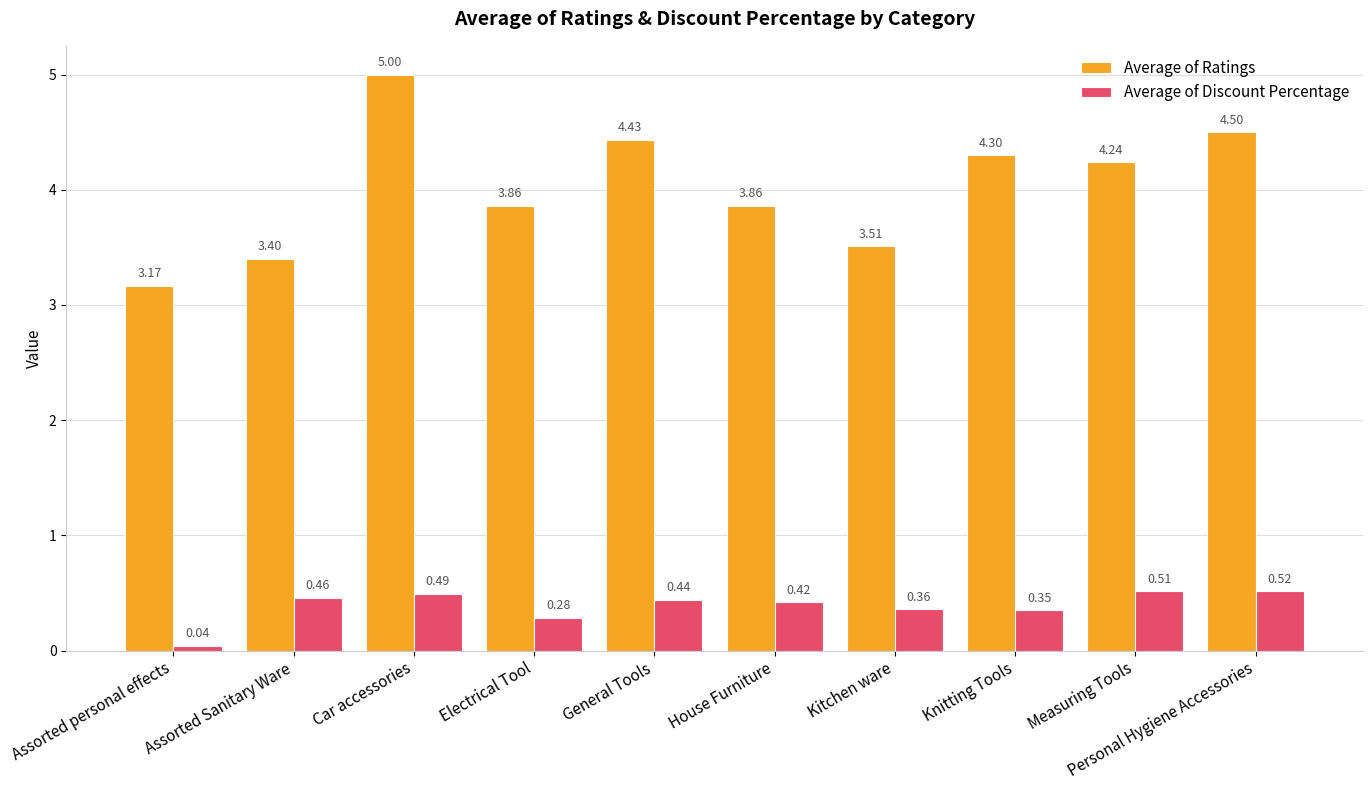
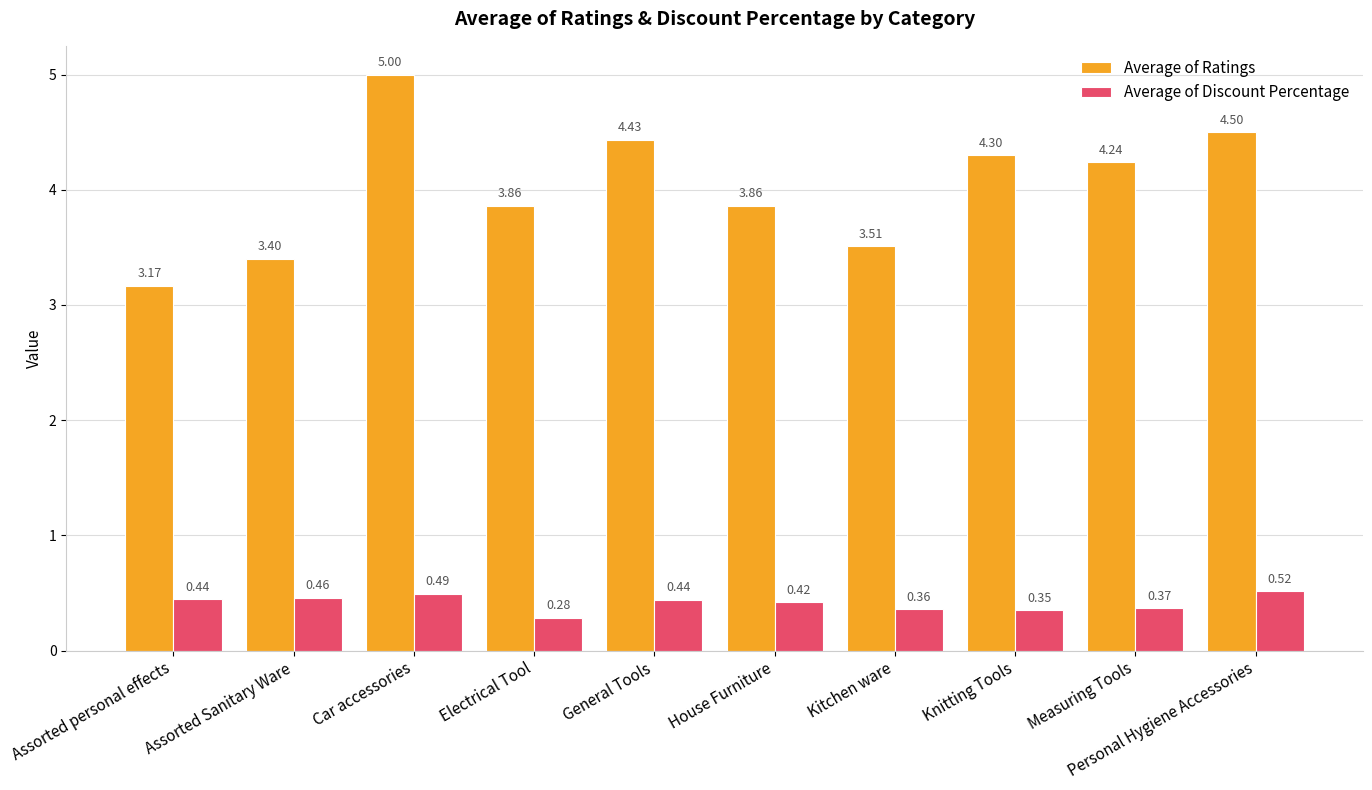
  {
    "Average of Ratings": {
      "Assorted personal effects": 3.17,
      "Assorted Sanitary Ware": 3.40,
      "Car accessories": 5.00,
      "Electrical Tool": 3.86,
      "General Tools": 4.43,
      "House Furniture": 3.86,
      "Kitchen ware": 3.51,
      "Knitting Tools": 4.30,
      "Measuring Tools": 4.24,
      "Personal Hygiene Accessories": 4.50
    },
    "Average of Discount Percentage": {
-     "Assorted personal effects": 0.04,
+     "Assorted personal effects": 0.44,
      "Assorted Sanitary Ware": 0.46,
      "Car accessories": 0.49,
      "Electrical Tool": 0.28,
      "General Tools": 0.44,
      "House Furniture": 0.42,
      "Kitchen ware": 0.36,
      "Knitting Tools": 0.35,
-     "Measuring Tools": 0.51,
+     "Measuring Tools": 0.37,
      "Personal Hygiene Accessories": 0.52
    }
  }
